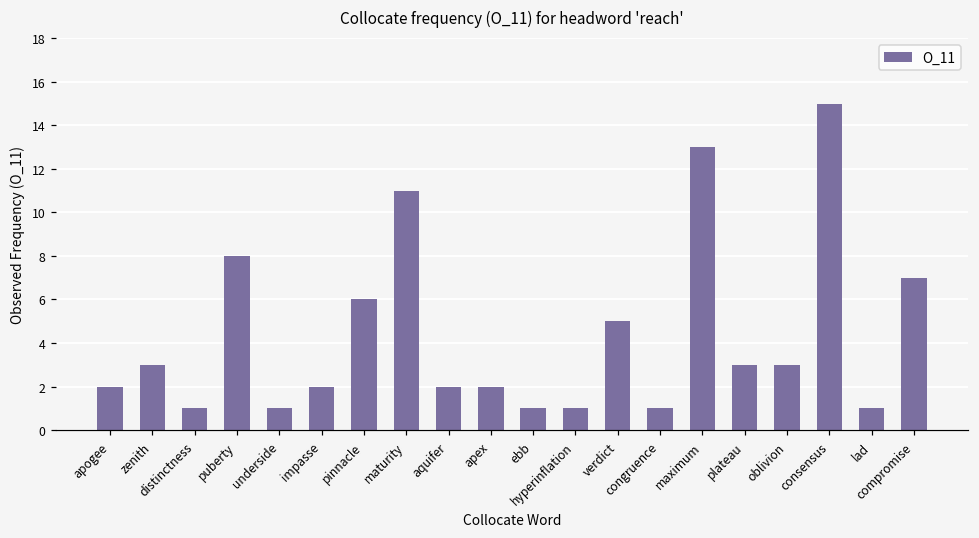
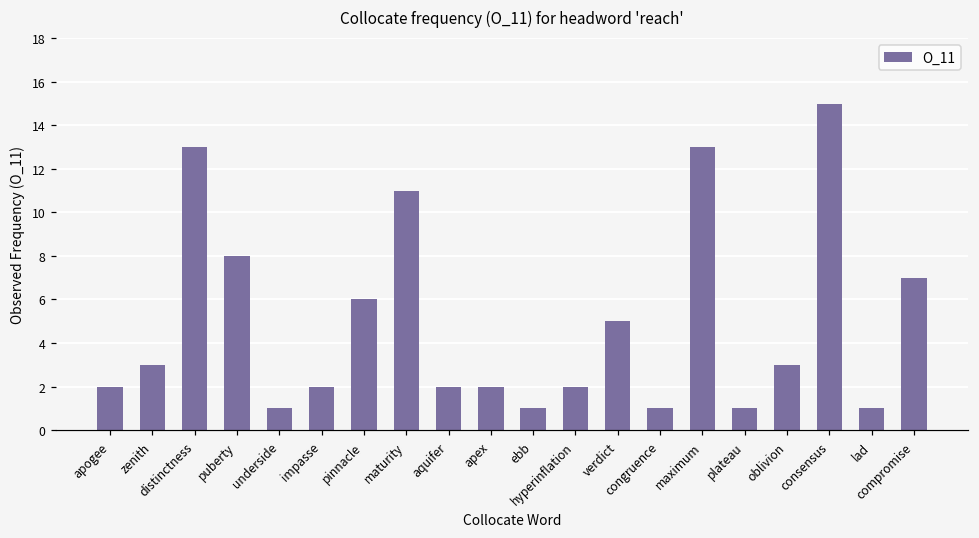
  {
    "apogee": 2,
    "zenith": 3,
-   "distinctness": 1,
+   "distinctness": 13,
    "puberty": 8,
    "underside": 1,
    "impasse": 2,
    "pinnacle": 6,
    "maturity": 11,
    "aquifer": 2,
    "apex": 2,
    "ebb": 1,
-   "hyperinflation": 1,
+   "hyperinflation": 2,
    "verdict": 5,
    "congruence": 1,
    "maximum": 13,
-   "plateau": 3,
+   "plateau": 1,
    "oblivion": 3,
    "consensus": 15,
    "lad": 1,
    "compromise": 7
  }
